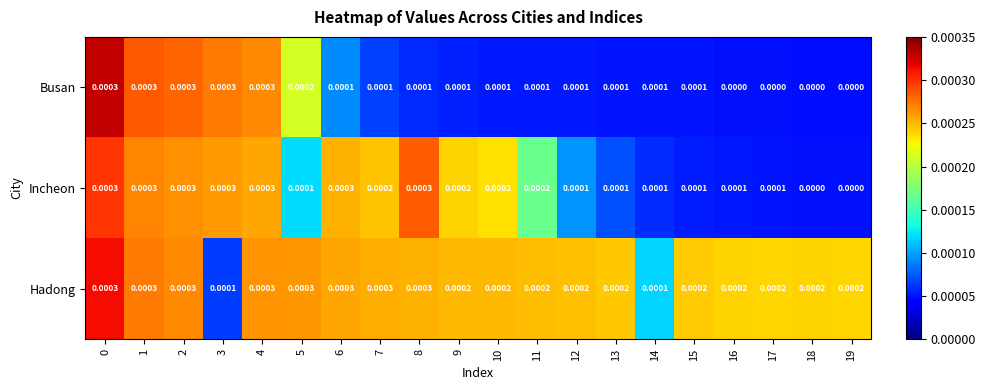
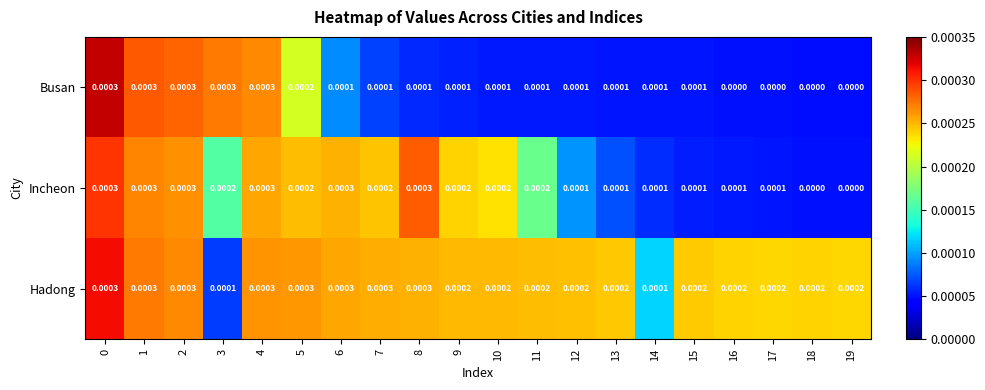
  {
    "Busan": {
      "0": 0.0003,
      "1": 0.0003,
      "2": 0.0003,
      "3": 0.0003,
      "4": 0.0003,
      "5": 0.0002,
      "6": 0.0001,
      "7": 0.0001,
      "8": 0.0001,
      "9": 0.0001,
      "10": 0.0001,
      "11": 0.0001,
      "12": 0.0001,
      "13": 0.0001,
      "14": 0.0001,
      "15": 0.0001,
      "16": 0.0000,
      "17": 0.0000,
      "18": 0.0000,
      "19": 0.0000
    },
    "Incheon": {
      "0": 0.0003,
      "1": 0.0003,
      "2": 0.0003,
-     "3": 0.0003,
+     "3": 0.0002,
      "4": 0.0003,
-     "5": 0.0001,
+     "5": 0.0002,
      "6": 0.0003,
      "7": 0.0002,
      "8": 0.0003,
      "9": 0.0002,
      "10": 0.0002,
      "11": 0.0002,
      "12": 0.0001,
      "13": 0.0001,
      "14": 0.0001,
      "15": 0.0001,
      "16": 0.0001,
      "17": 0.0001,
      "18": 0.0000,
      "19": 0.0000
    },
    "Hadong": {
      "0": 0.0003,
      "1": 0.0003,
      "2": 0.0003,
      "3": 0.0001,
      "4": 0.0003,
      "5": 0.0003,
      "6": 0.0003,
      "7": 0.0003,
      "8": 0.0003,
      "9": 0.0002,
      "10": 0.0002,
      "11": 0.0002,
      "12": 0.0002,
      "13": 0.0002,
      "14": 0.0001,
      "15": 0.0002,
      "16": 0.0002,
      "17": 0.0002,
      "18": 0.0002,
      "19": 0.0002
    }
  }
